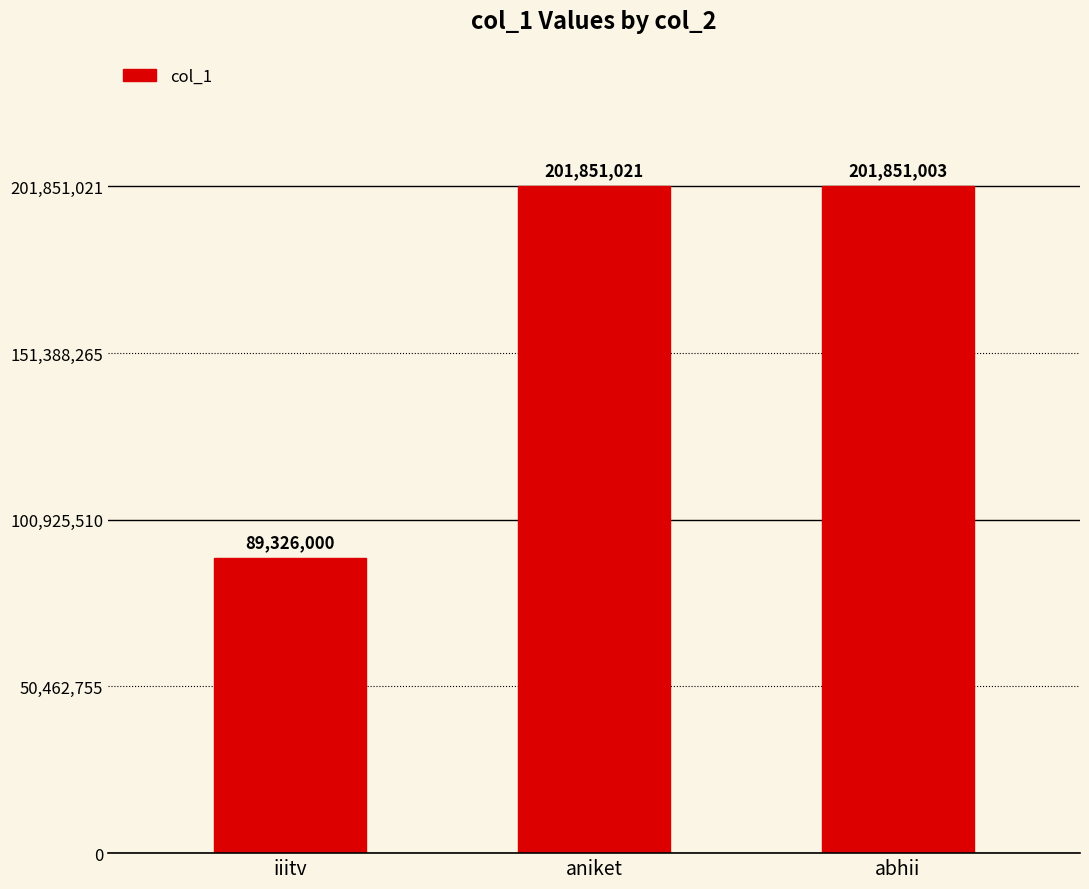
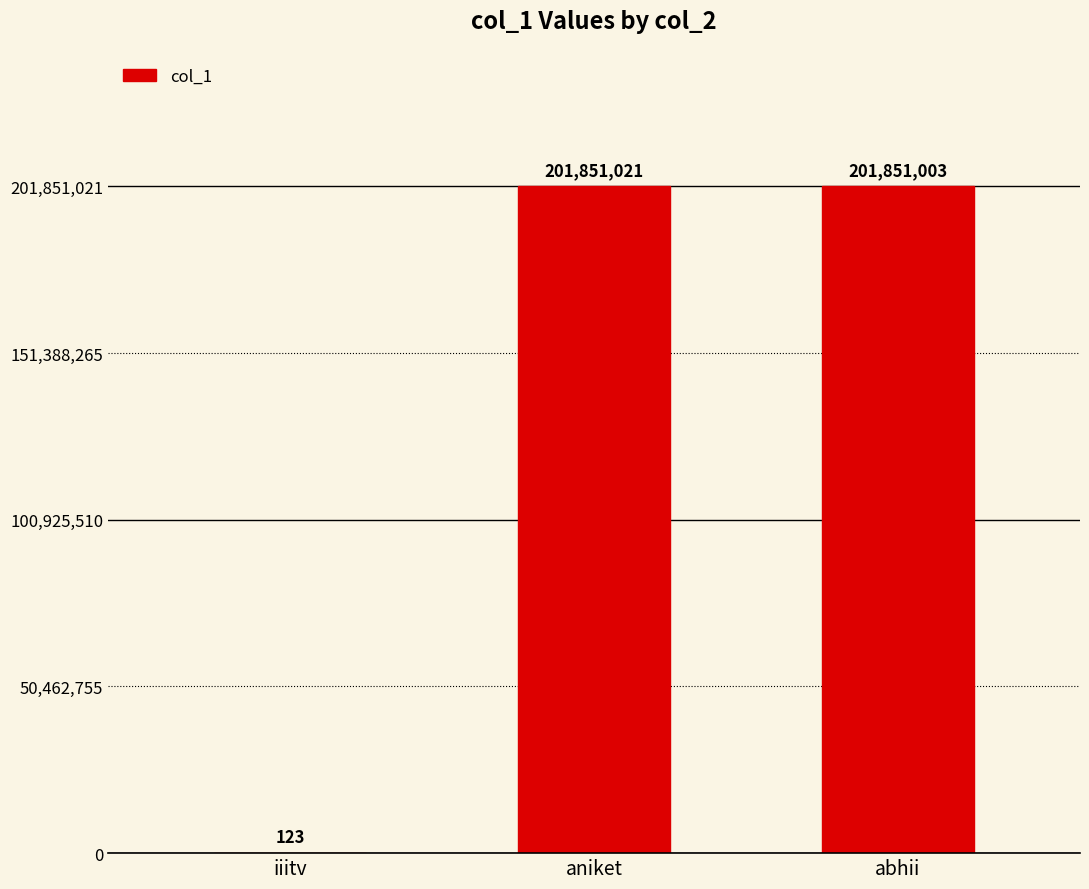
  {
-   "iiitv": "89,326,000",
+   "iiitv": "123",
    "aniket": "201,851,021",
    "abhii": "201,851,003"
  }
